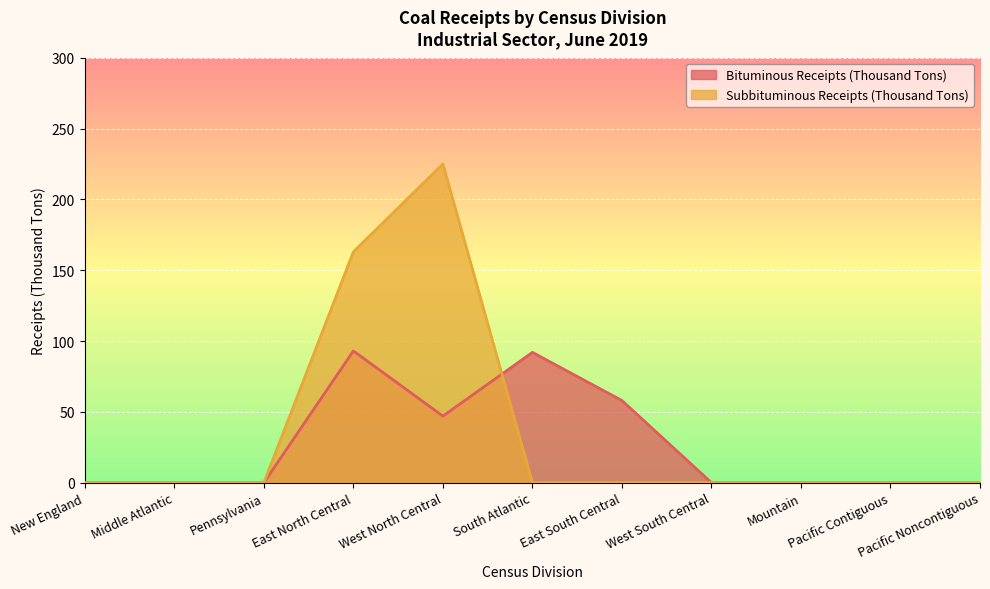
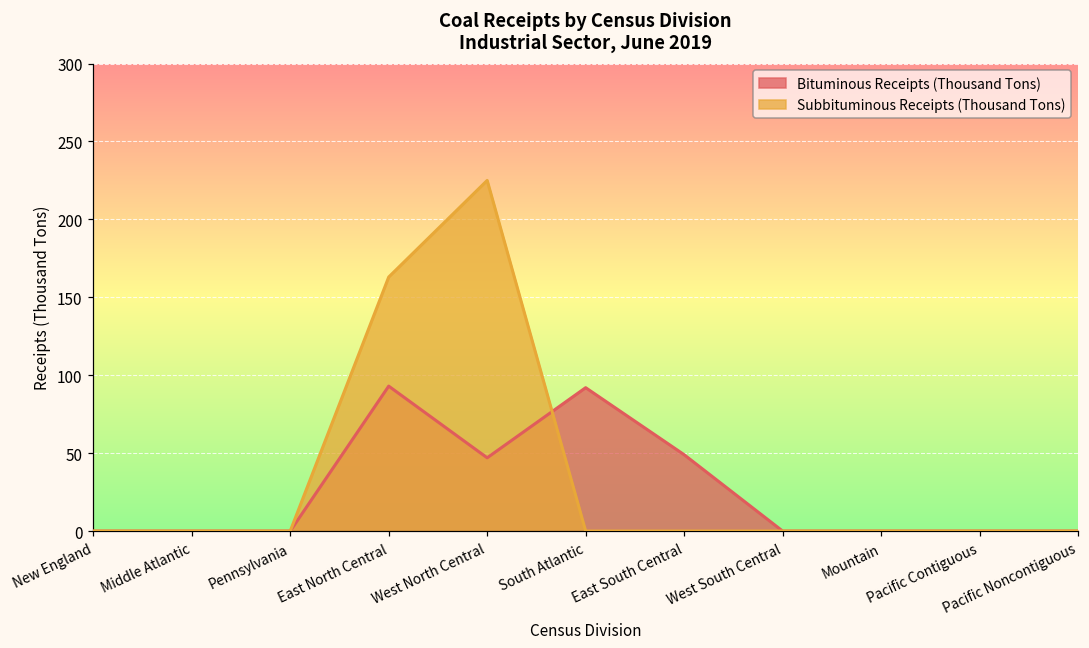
  {
    "Bituminous Receipts (Thousand Tons)": {
      "East North Central": 93,
      "West North Central": 47,
      "South Atlantic": 92,
-     "East South Central": 58
+     "East South Central": 49
    },
    "Subbituminous Receipts (Thousand Tons)": {
      "East North Central": 163,
      "West North Central": 225,
      "South Atlantic": 0,
      "East South Central": 0
    }
  }
